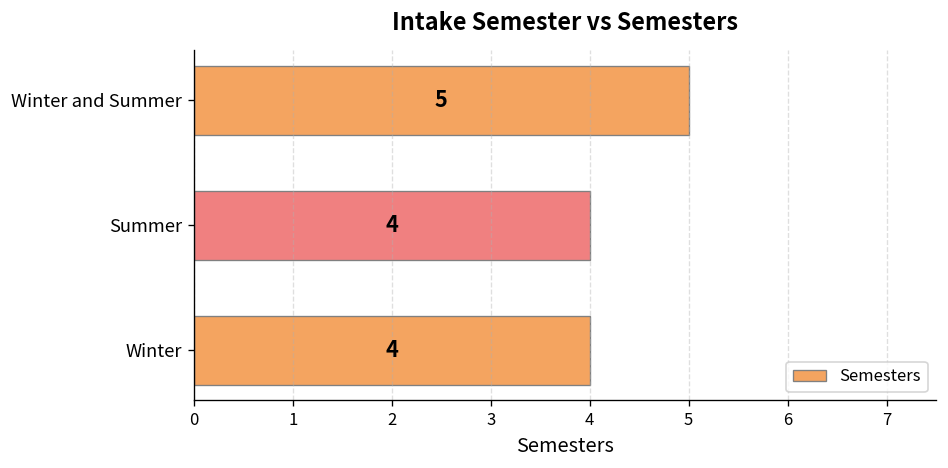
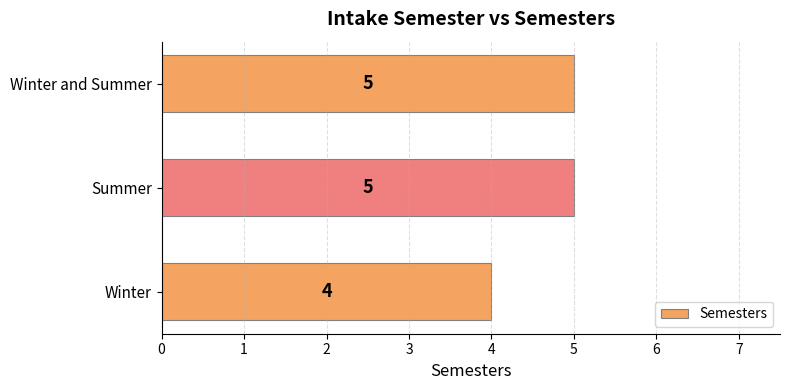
  {
    "Winter and Summer": 5,
-   "Summer": 4,
+   "Summer": 5,
    "Winter": 4
  }
